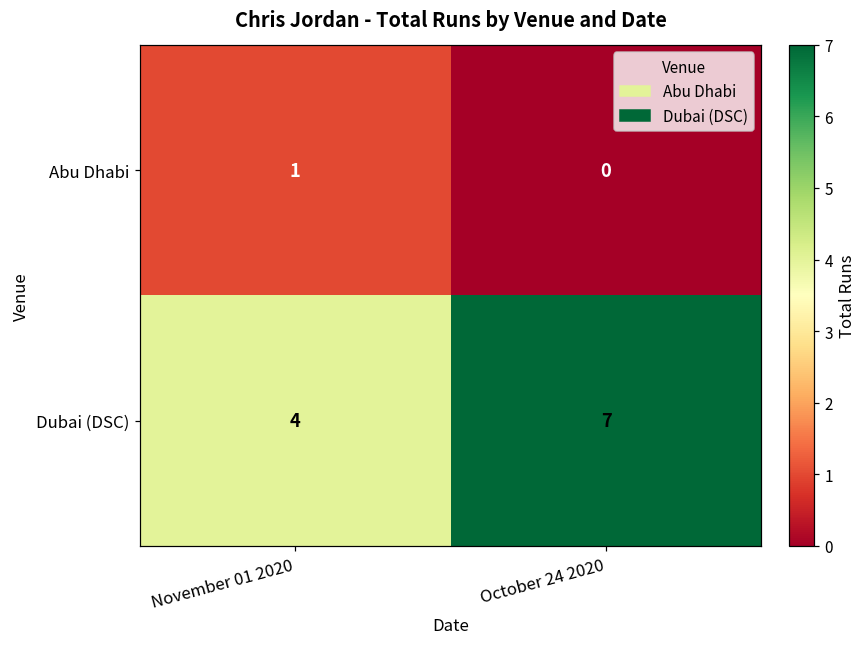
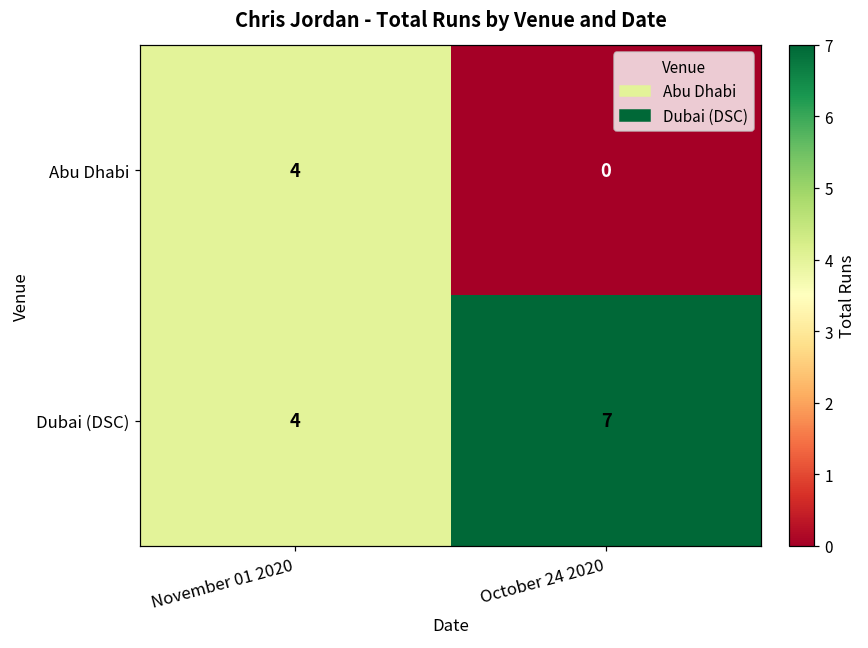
  {
    "Abu Dhabi": {
-     "November 01 2020": 1,
+     "November 01 2020": 4,
      "October 24 2020": 0
    },
    "Dubai (DSC)": {
      "November 01 2020": 4,
      "October 24 2020": 7
    }
  }
